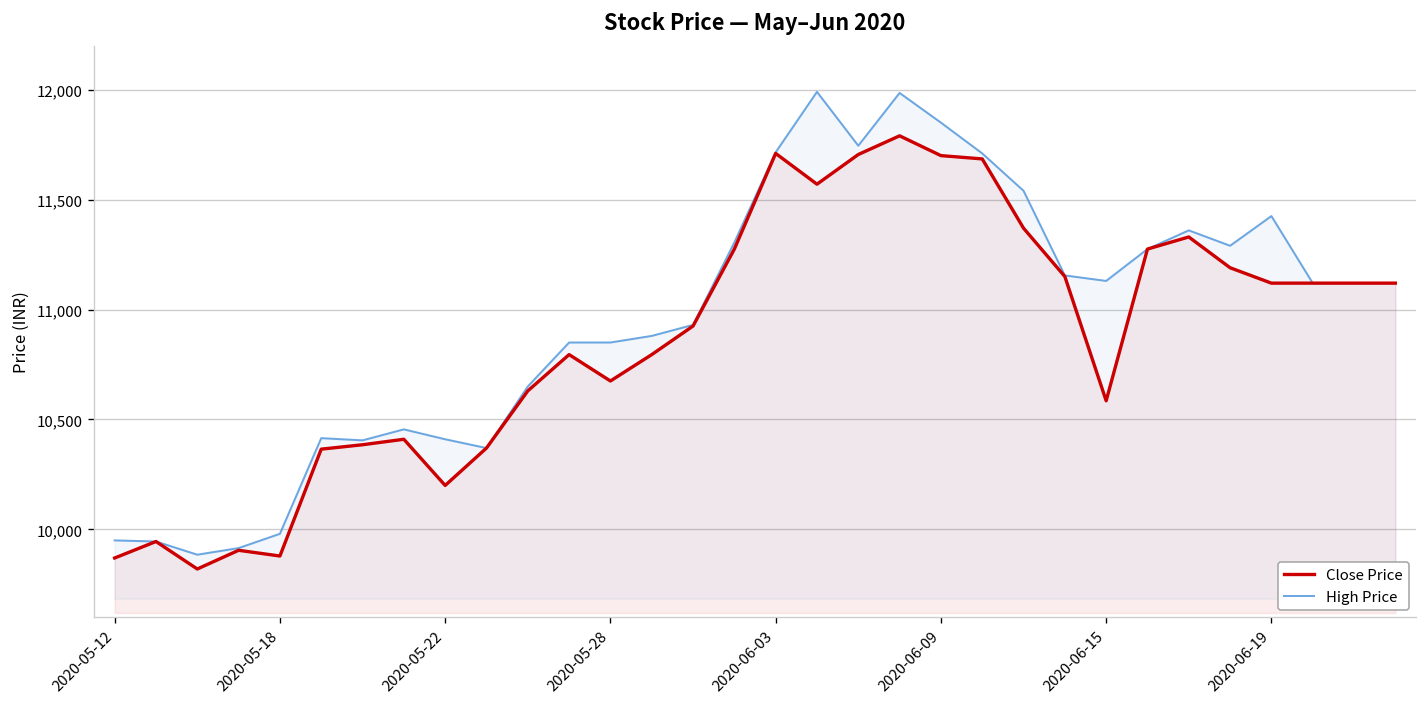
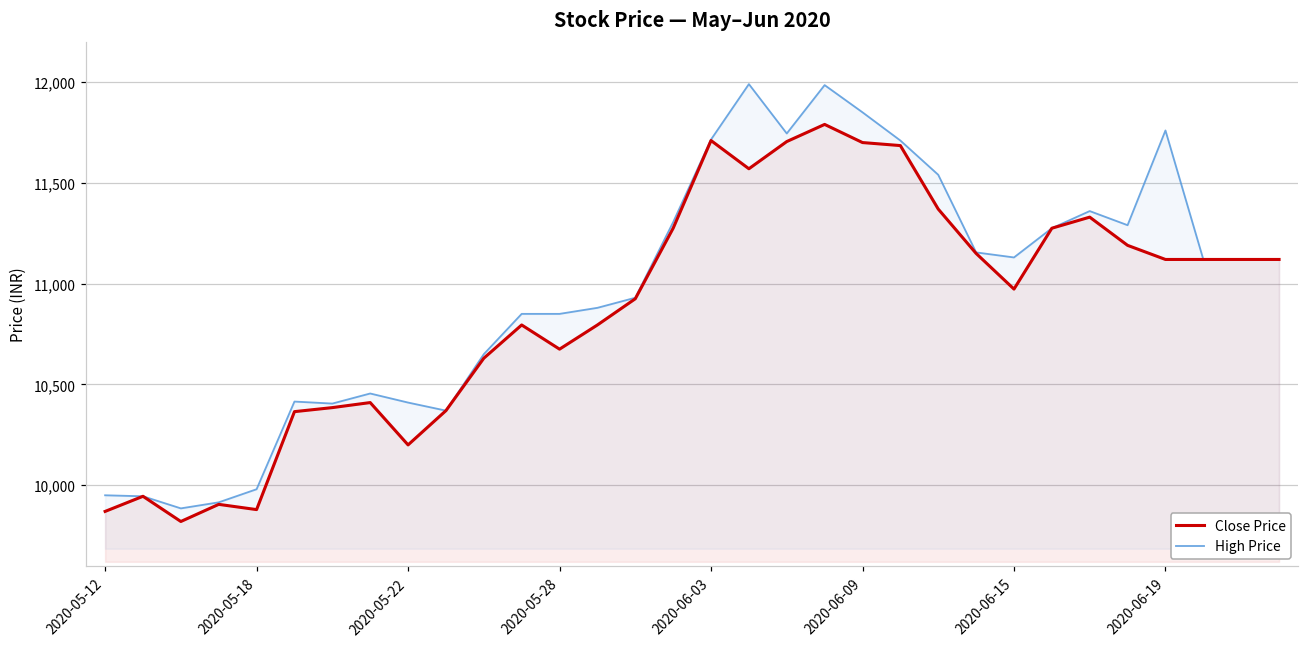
  {
    "Close Price": {
      "2020-05-12": "9,870",
      "2020-05-18": "9,880",
      "2020-05-22": "10,200",
      "2020-05-28": "10,680",
      "2020-06-09": "11,700",
-     "2020-06-15": "10,590",
+     "2020-06-15": "10,970",
      "2020-06-19": "11,120"
    },
    "High Price": {
      "2020-05-12": "9,950",
      "2020-05-18": "9,980",
      "2020-05-22": "10,410",
      "2020-05-28": "10,850",
      "2020-06-09": "11,850",
      "2020-06-15": "11,130",
-     "2020-06-19": "11,430"
+     "2020-06-19": "11,760"
    }
  }
